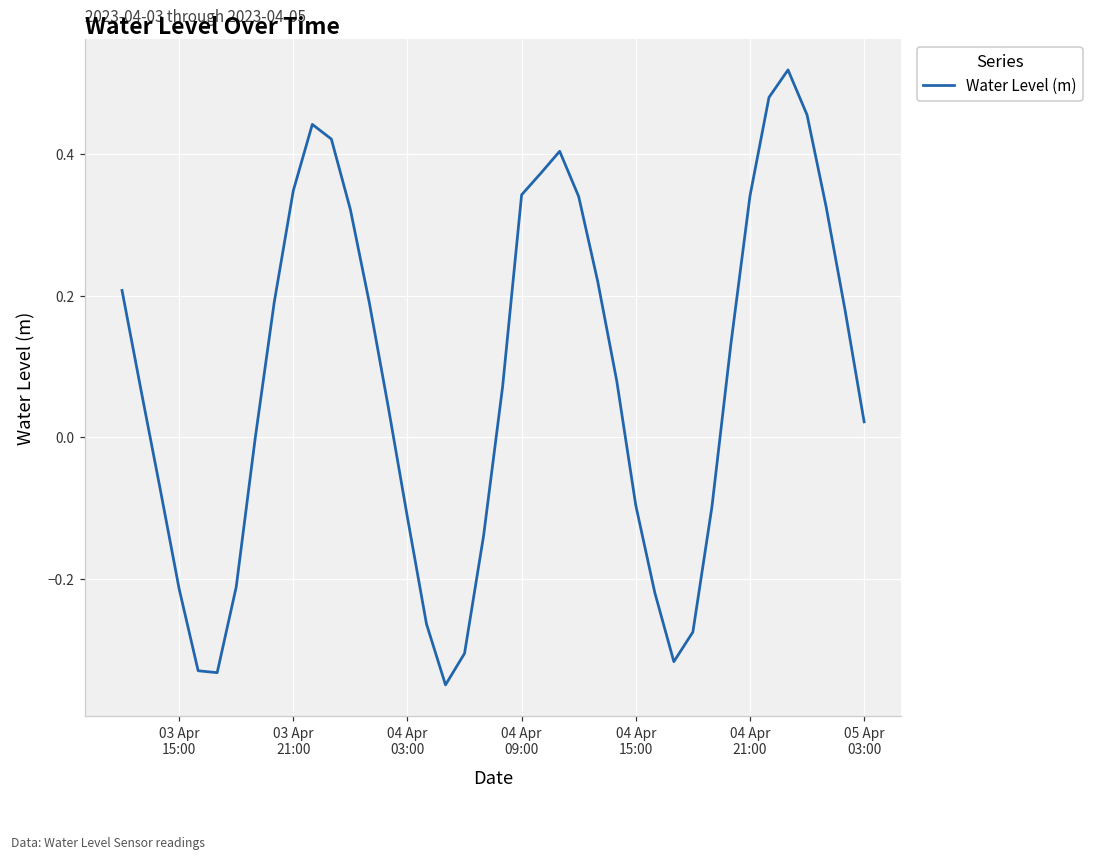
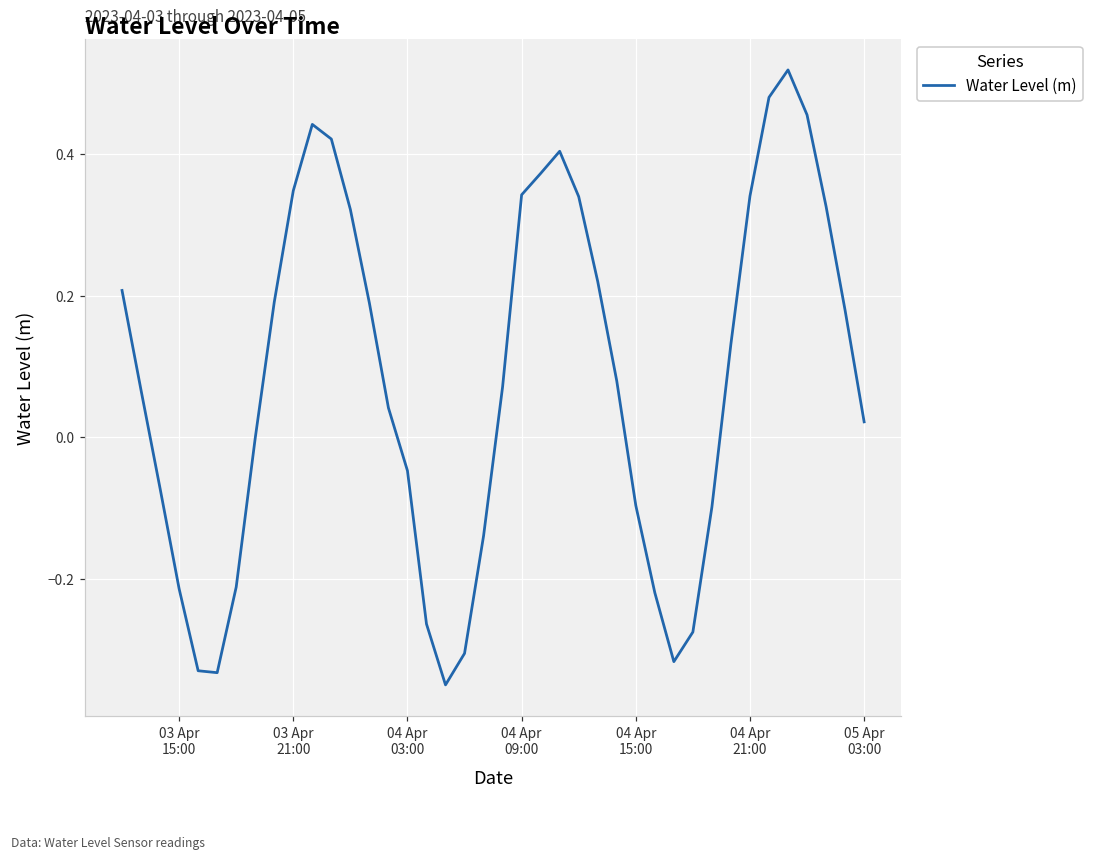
  {
    "03 Apr 15:00": -0.21,
    "03 Apr 21:00": 0.35,
-   "04 Apr 03:00": -0.11,
+   "04 Apr 03:00": -0.05,
    "04 Apr 09:00": 0.34,
    "04 Apr 15:00": -0.10,
    "04 Apr 21:00": 0.34,
    "05 Apr 03:00": 0.02
  }
